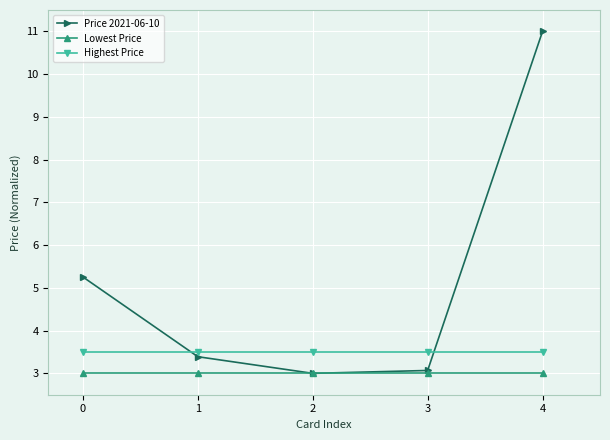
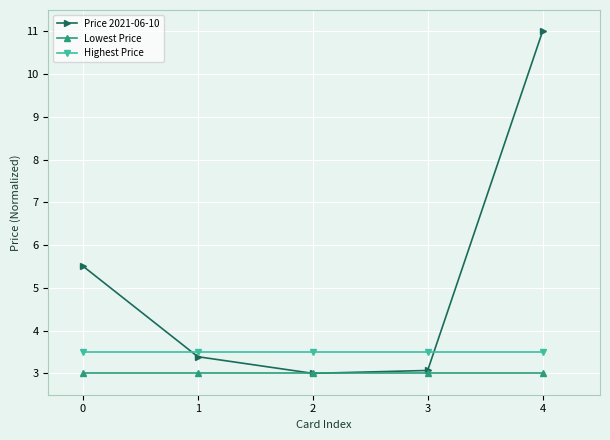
  {
    "Price 2021-06-10": {
-     "0": 5.3,
+     "0": 5.5,
      "1": 3.4,
      "3": 3.1,
      "4": 11.0
    }
  }
